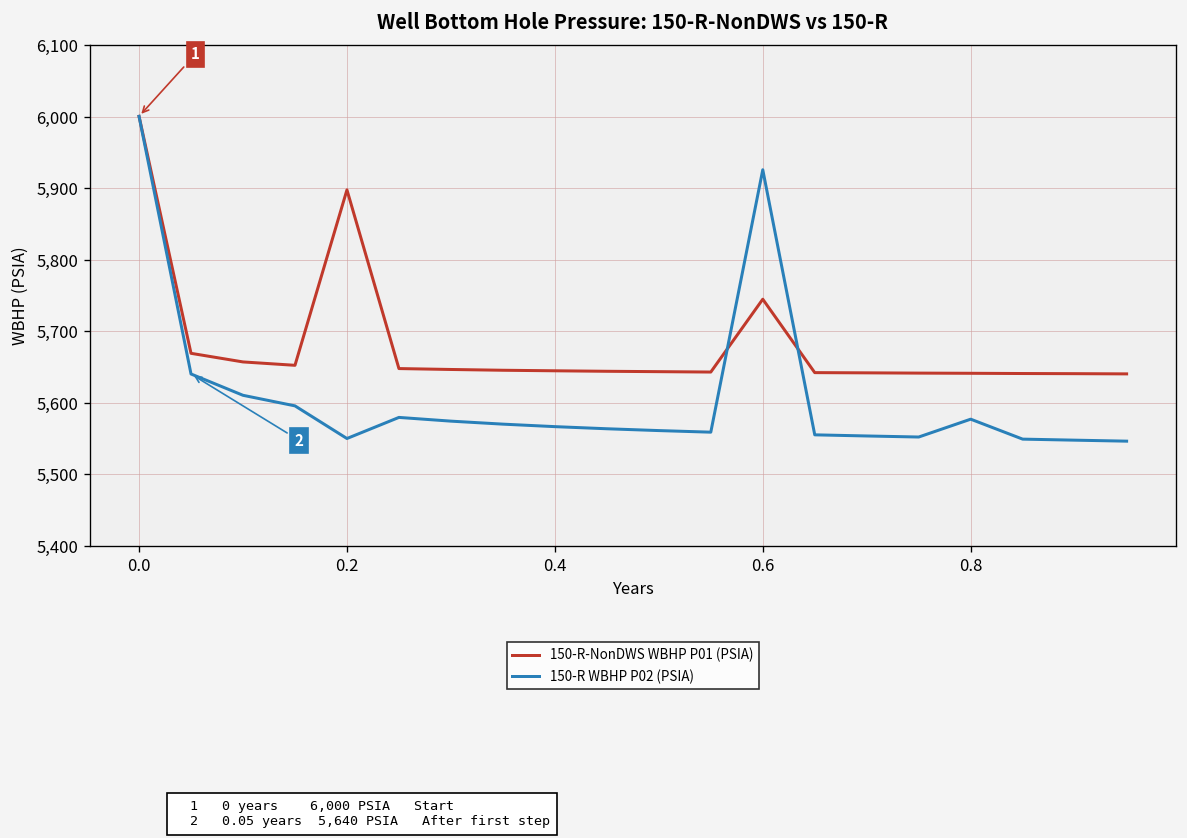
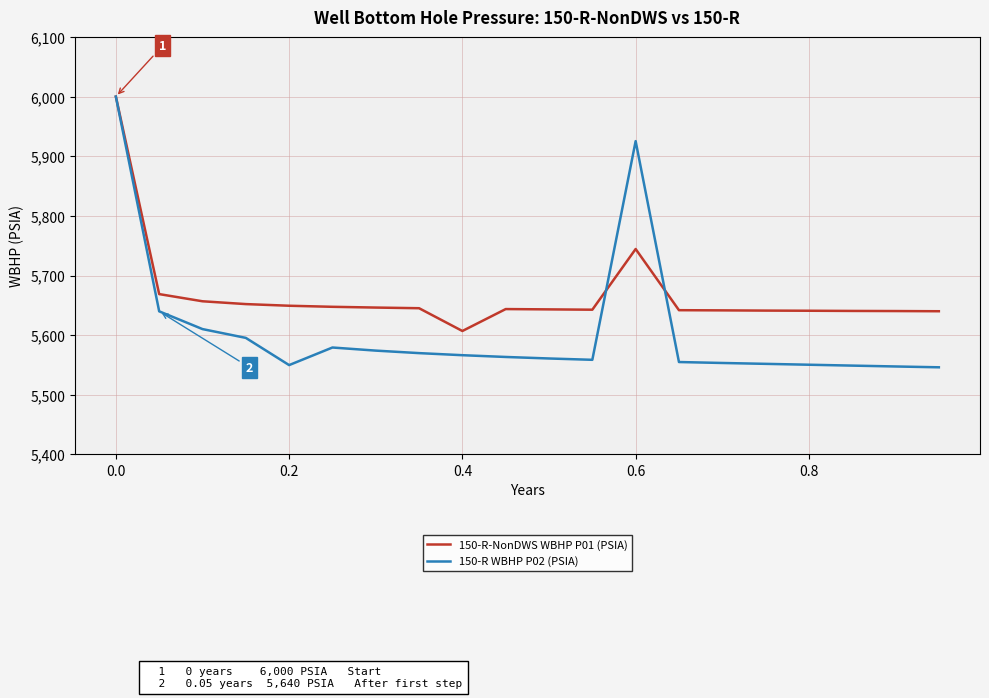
  {
    "150-R-NonDWS WBHP P01 (PSIA)": {
-     "0.2": "5,900",
-     "0.4": "5,640",
+     "0.2": "5,650",
+     "0.4": "5,610",
      "0.6": "5,740",
      "0.8": "5,640"
    },
    "150-R WBHP P02 (PSIA)": {
      "0.2": "5,550",
      "0.4": "5,570",
      "0.6": "5,930",
-     "0.8": "5,580"
+     "0.8": "5,550"
    }
  }
